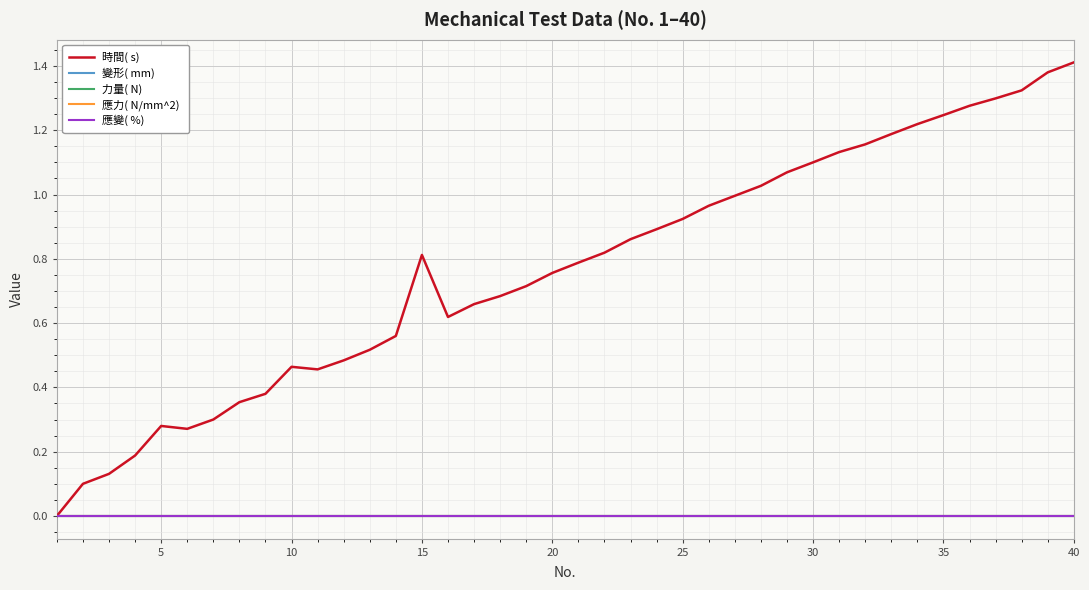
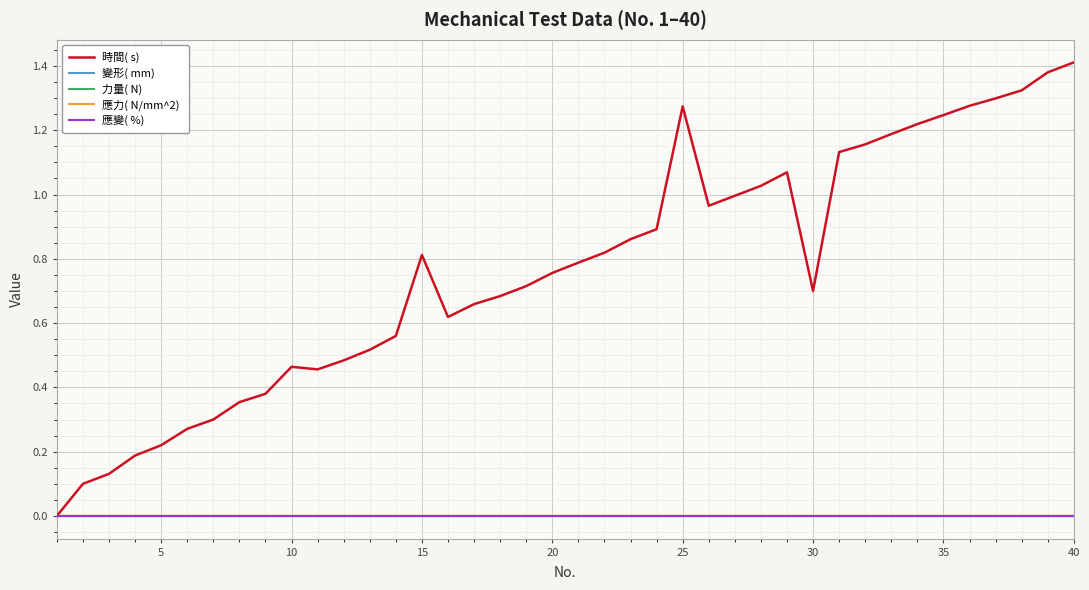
  {
    "時間( s)": {
-     "5": 0.28,
+     "5": 0.22,
      "10": 0.46,
      "15": 0.81,
      "20": 0.76,
-     "25": 0.92,
-     "30": 1.1,
+     "25": 1.27,
+     "30": 0.7,
      "35": 1.25,
      "40": 1.41
    },
    "應變( %)": {
      "5": 0.00,
      "10": 0.00,
      "15": 0.00,
      "20": 0.00,
      "25": 0.00,
      "30": 0.00,
      "35": 0.00,
      "40": 0.00
    }
  }
